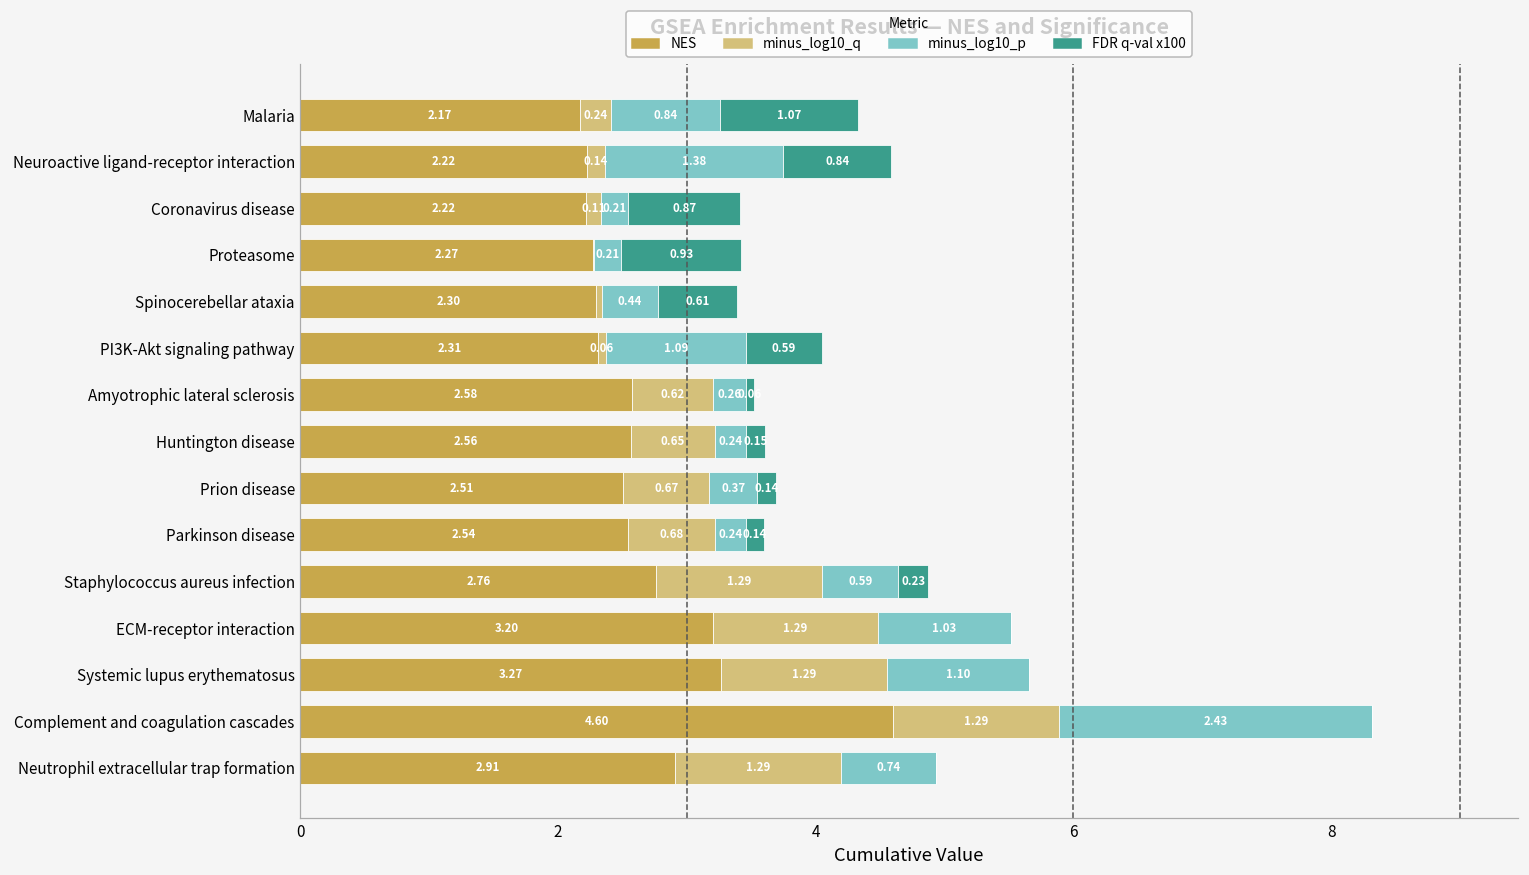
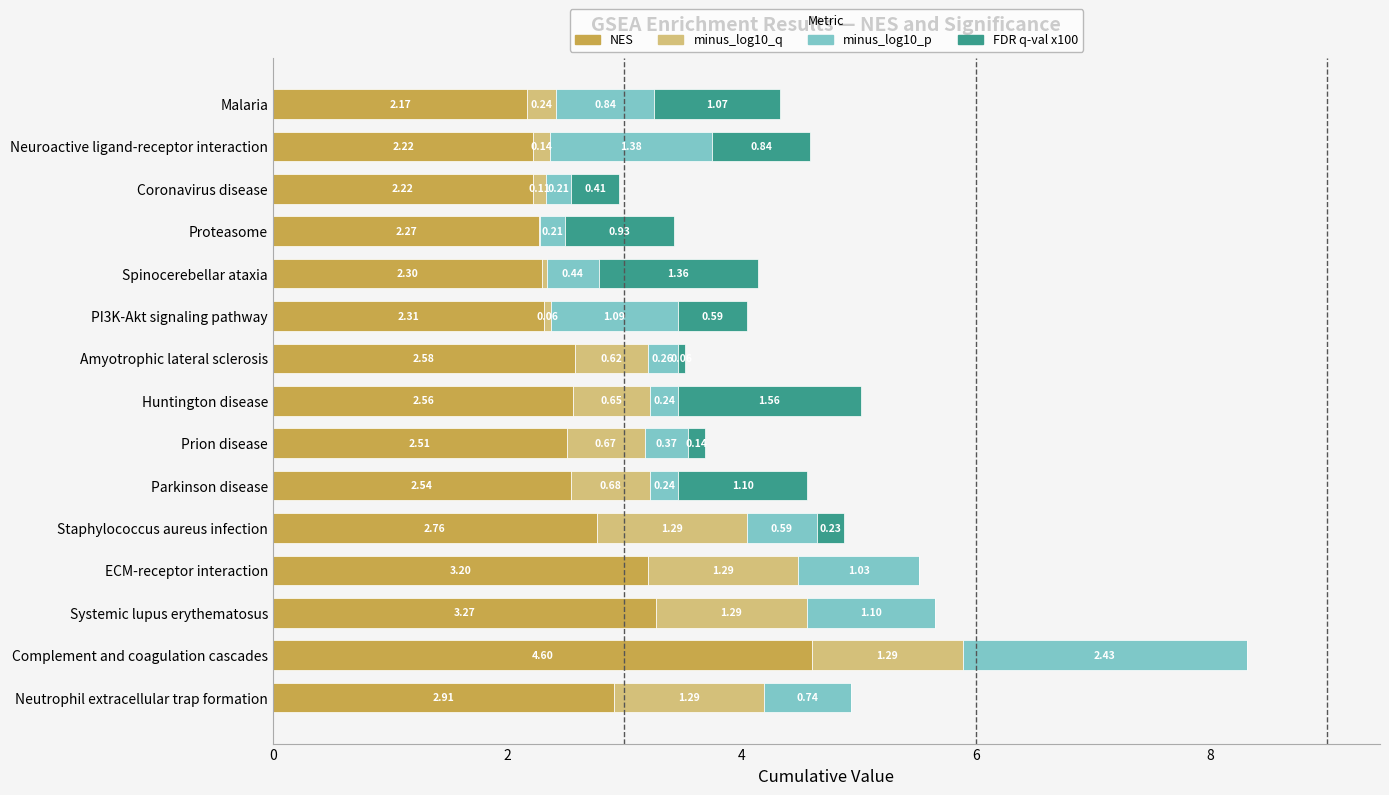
  {
    "minus_log10_p": {
      "Malaria": 0.84,
      "Neuroactive ligand-receptor interaction": 1.38,
      "Coronavirus disease": 0.21,
      "Proteasome": 0.21,
      "Spinocerebellar ataxia": 0.44,
      "PI3K-Akt signaling pathway": 1.09,
      "Amyotrophic lateral sclerosis": 0.26,
      "Huntington disease": 0.24,
      "Prion disease": 0.37,
      "Parkinson disease": 0.24,
      "Staphylococcus aureus infection": 0.59,
      "ECM-receptor interaction": 1.03,
      "Systemic lupus erythematosus": 1.10,
      "Complement and coagulation cascades": 2.43,
      "Neutrophil extracellular trap formation": 0.74
    },
    "FDR q-val x100": {
      "Malaria": 1.07,
      "Neuroactive ligand-receptor interaction": 0.84,
-     "Coronavirus disease": 0.87,
+     "Coronavirus disease": 0.41,
      "Proteasome": 0.93,
-     "Spinocerebellar ataxia": 0.61,
+     "Spinocerebellar ataxia": 1.36,
      "PI3K-Akt signaling pathway": 0.59,
-     "Huntington disease": 0.15,
+     "Huntington disease": 1.56,
      "Prion disease": 0.14,
-     "Parkinson disease": 0.14,
+     "Parkinson disease": 1.10,
      "Staphylococcus aureus infection": 0.23
    }
  }
